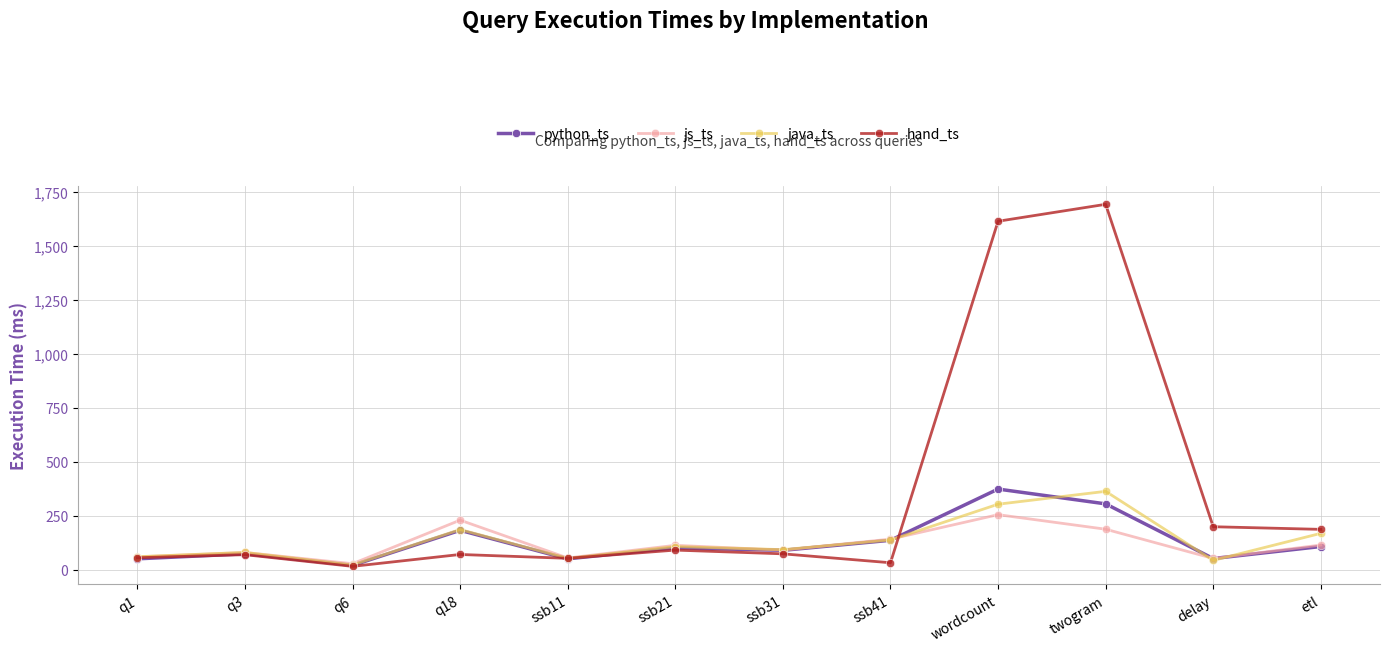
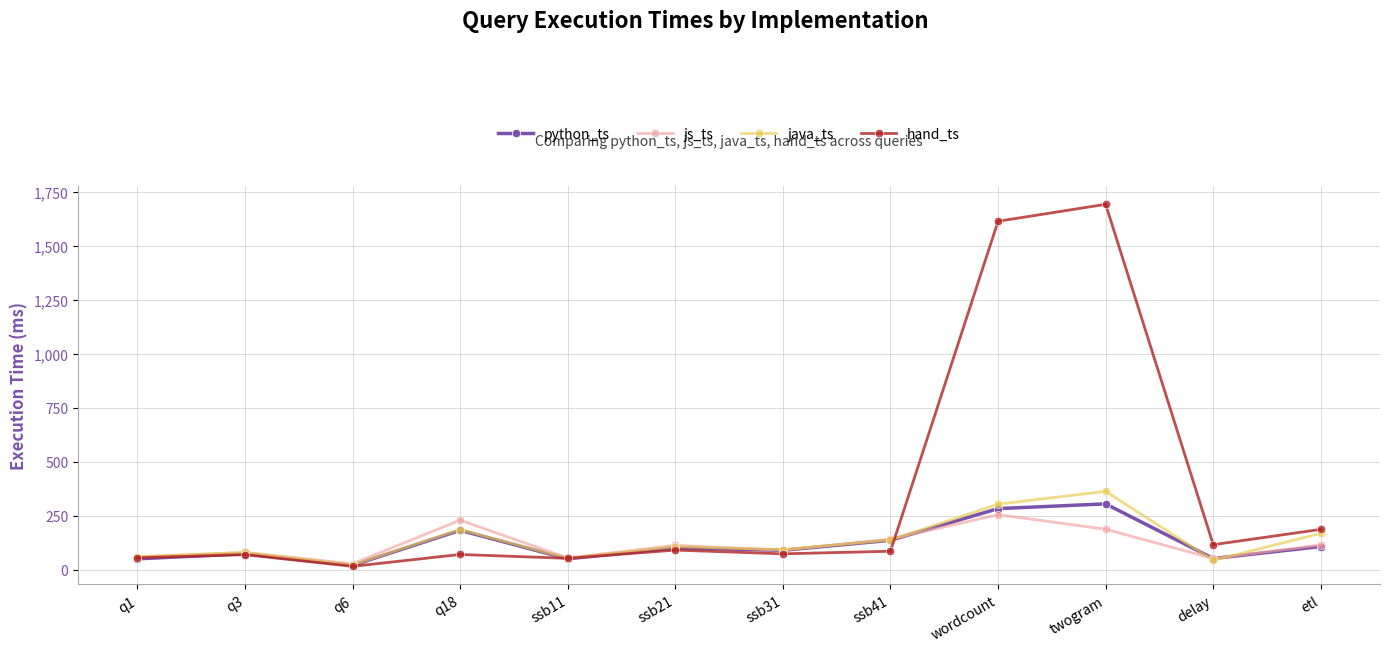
  {
    "python_ts": {
-     "wordcount": "370",
+     "wordcount": "280",
      "twogram": "310"
    },
    "js_ts": {
      "q18": "230",
      "wordcount": "260",
      "twogram": "190"
    },
    "java_ts": {
      "wordcount": "300",
      "twogram": "360",
      "etl": "170"
    },
    "hand_ts": {
      "q18": "70",
      "ssb31": "70",
-     "ssb41": "30",
+     "ssb41": "90",
      "wordcount": "1,610",
      "twogram": "1,690",
-     "delay": "200",
+     "delay": "120",
      "etl": "190"
    }
  }
